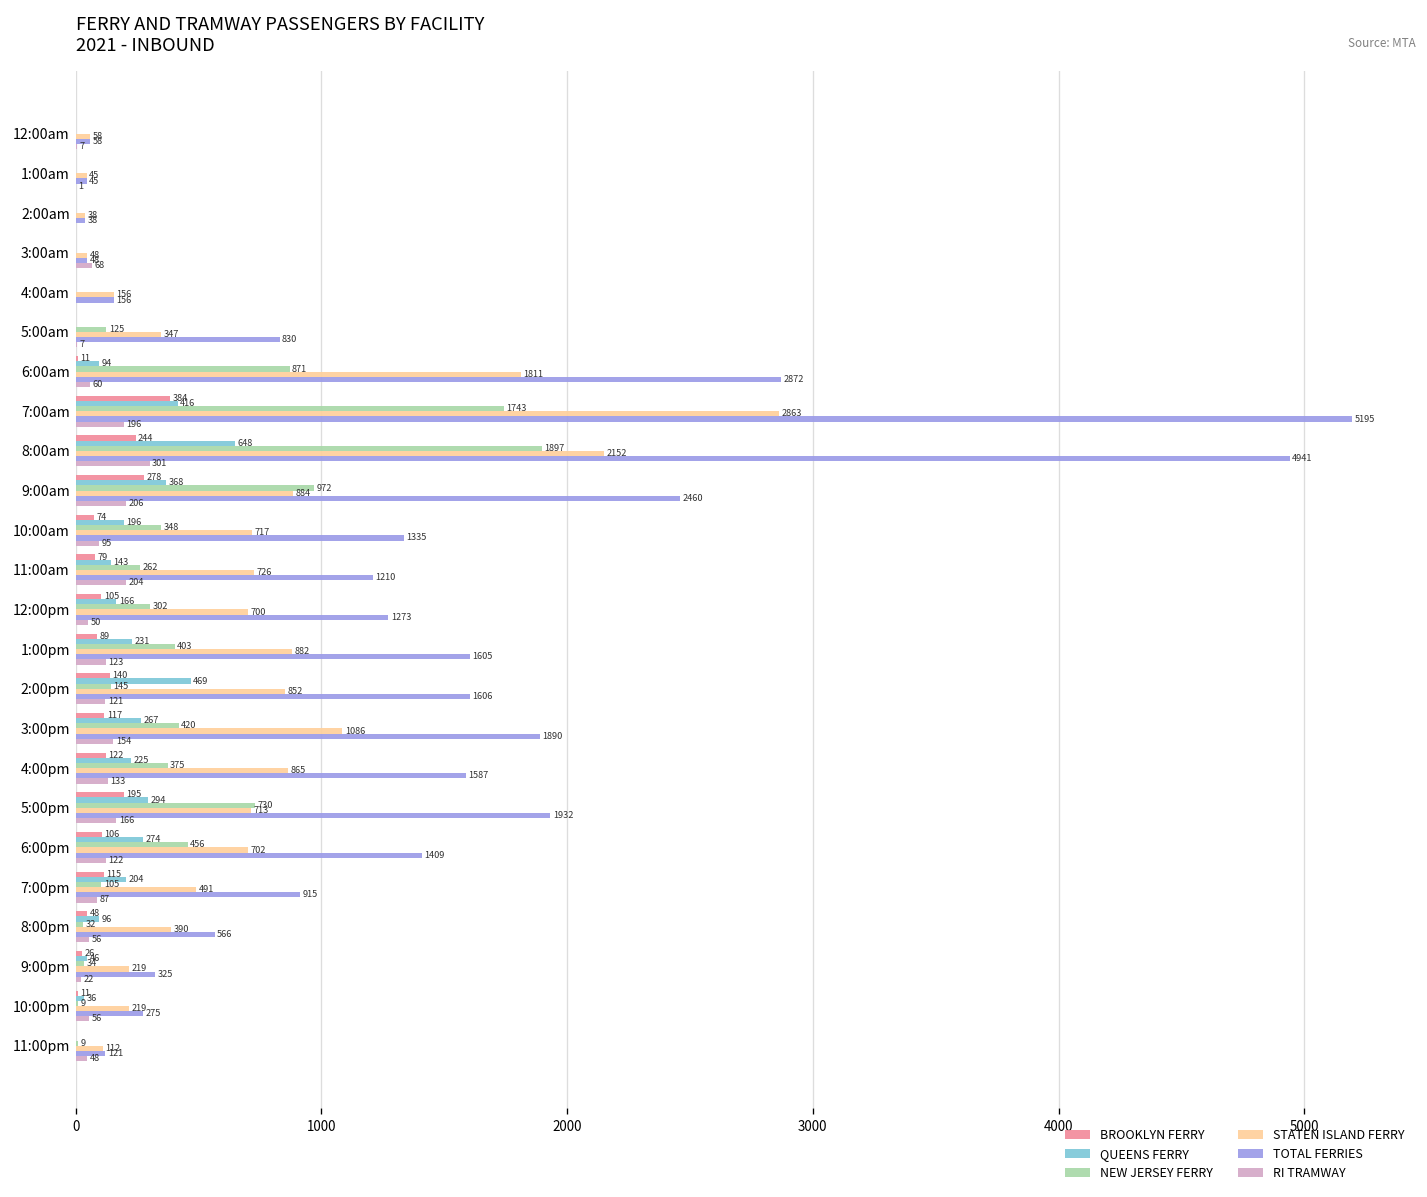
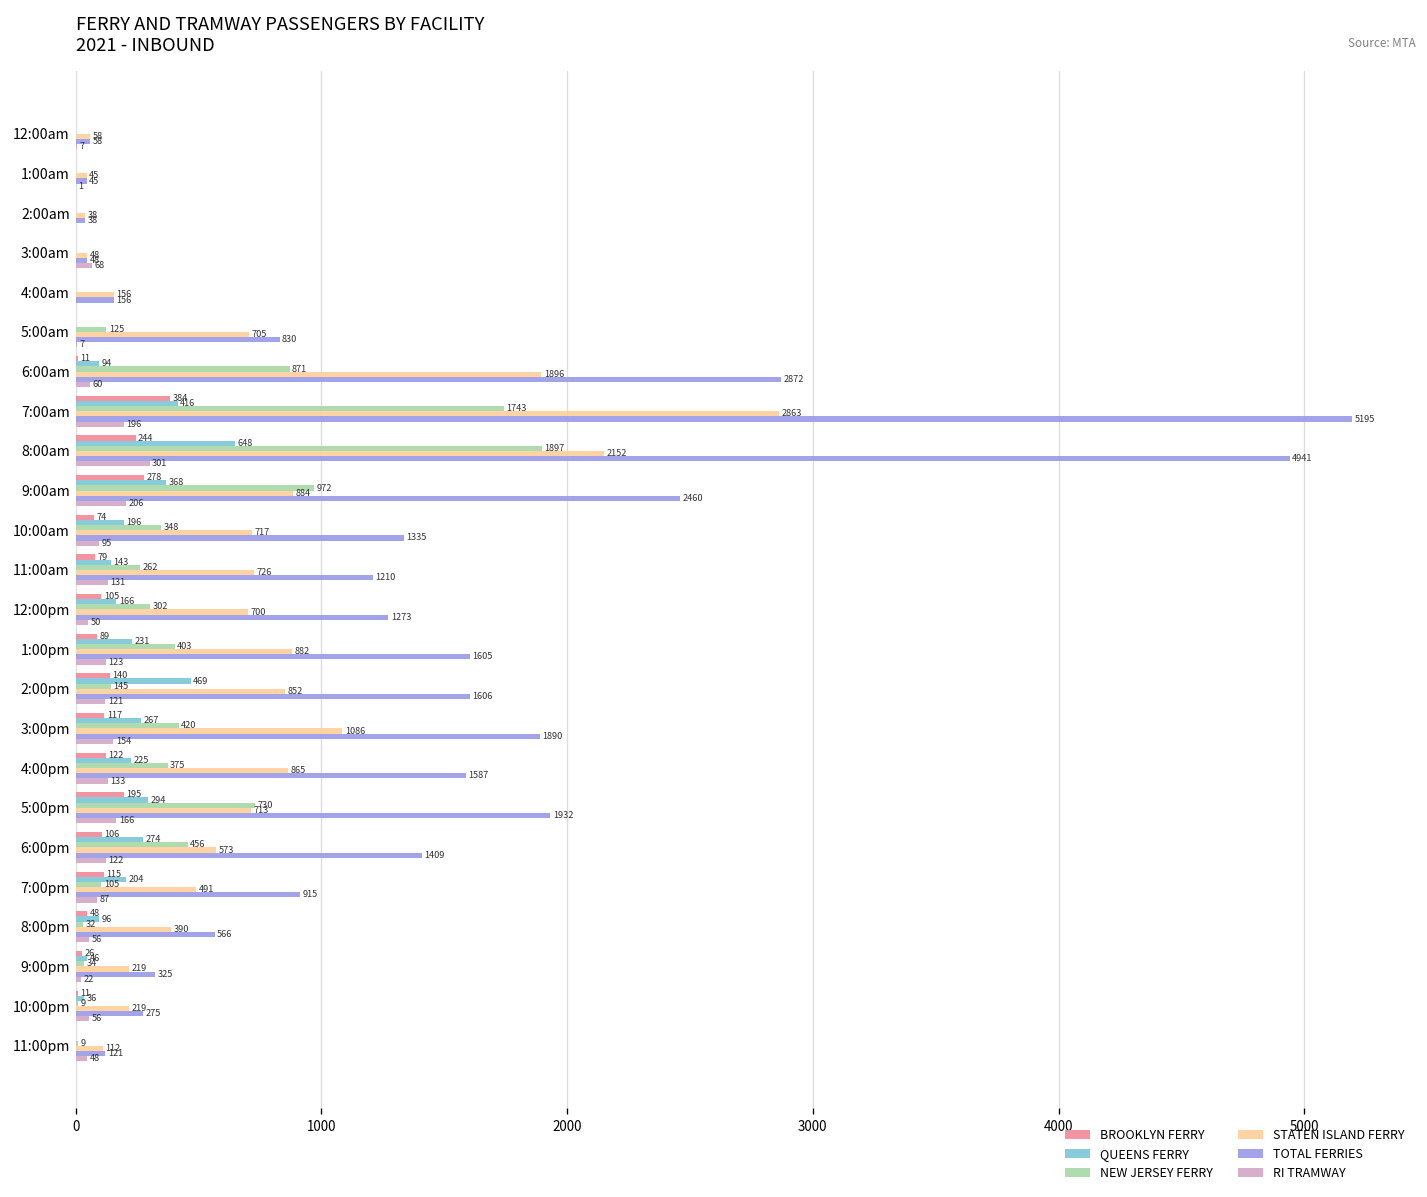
  {
    "BROOKLYN FERRY": {
      "6:00am": 11,
      "8:00am": 244,
      "9:00am": 278,
      "10:00am": 74,
      "11:00am": 79,
      "12:00pm": 105,
      "1:00pm": 89,
      "2:00pm": 140,
      "3:00pm": 117,
      "4:00pm": 122,
      "5:00pm": 195,
      "6:00pm": 106,
      "7:00pm": 115,
      "8:00pm": 48
    },
    "NEW JERSEY FERRY": {
      "5:00am": 125,
      "6:00am": 871,
      "7:00am": 1743,
      "8:00am": 1897,
      "9:00am": 972,
      "10:00am": 348,
      "11:00am": 262,
      "12:00pm": 302,
      "1:00pm": 403,
      "2:00pm": 145,
      "3:00pm": 420,
      "4:00pm": 375,
      "6:00pm": 456,
      "7:00pm": 105,
      "8:00pm": 32,
      "10:00pm": 9,
      "11:00pm": 9
    },
    "STATEN ISLAND FERRY": {
-     "5:00am": 347,
-     "6:00am": 1811,
+     "5:00am": 705,
+     "6:00am": 1896,
      "7:00am": 2863,
      "8:00am": 2152,
      "9:00am": 884,
      "10:00am": 717,
      "11:00am": 726,
      "12:00pm": 700,
      "1:00pm": 882,
      "2:00pm": 852,
      "3:00pm": 1086,
      "4:00pm": 865,
-     "6:00pm": 702,
+     "6:00pm": 573,
      "7:00pm": 491,
      "8:00pm": 390,
      "9:00pm": 219,
      "10:00pm": 219
    },
    "RI TRAMWAY": {
      "12:00am": 7,
      "1:00am": 1,
      "5:00am": 7,
      "6:00am": 60,
      "7:00am": 196,
      "8:00am": 301,
      "9:00am": 206,
      "10:00am": 95,
-     "11:00am": 204,
+     "11:00am": 131,
      "12:00pm": 50,
      "1:00pm": 123,
      "2:00pm": 121,
      "3:00pm": 154,
      "4:00pm": 133,
      "5:00pm": 166,
      "6:00pm": 122,
      "7:00pm": 87,
      "8:00pm": 56,
      "9:00pm": 22,
      "10:00pm": 56,
      "11:00pm": 48
    }
  }
